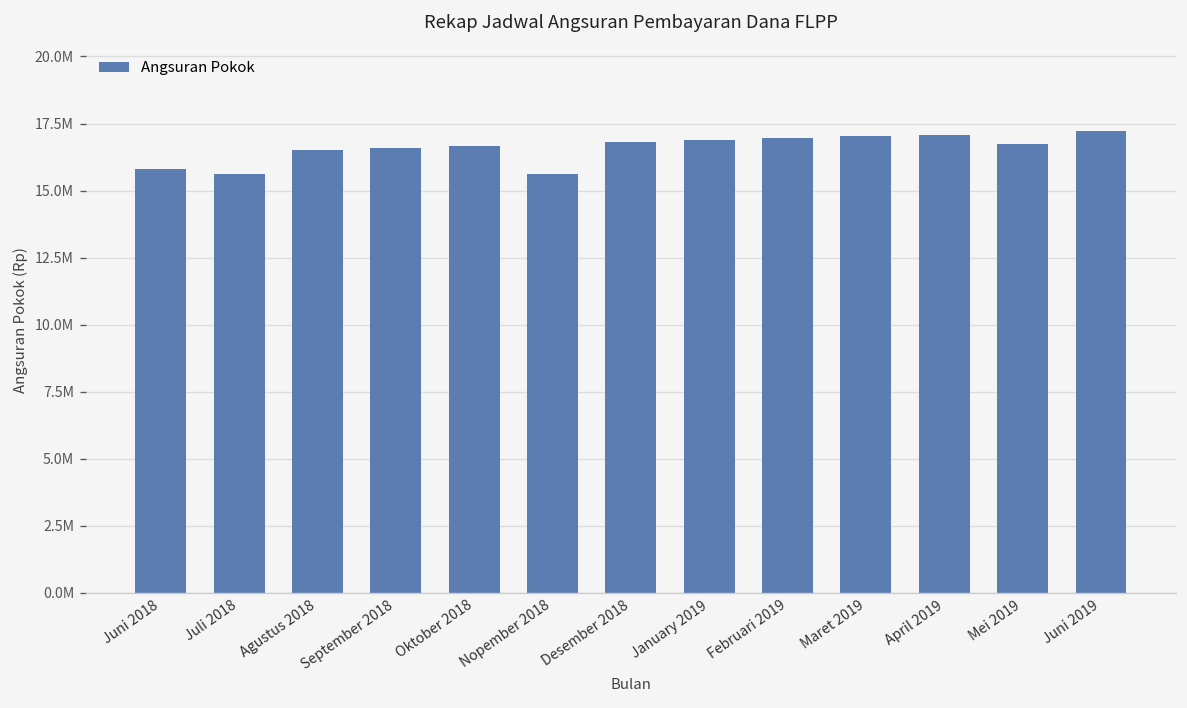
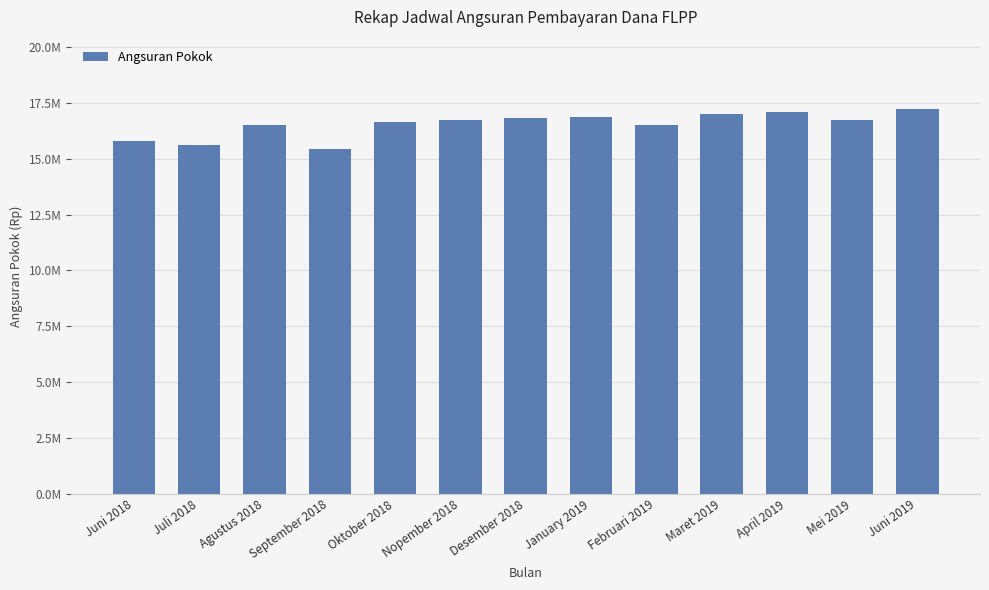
  {
    "Juni 2018": 15800000,
    "Juli 2018": 15600000,
    "Agustus 2018": 16500000,
-   "September 2018": 16600000,
+   "September 2018": 15400000,
    "Oktober 2018": 16700000,
-   "Nopember 2018": 15600000,
+   "Nopember 2018": 16700000,
    "Desember 2018": 16800000,
    "January 2019": 16900000,
-   "Februari 2019": 16900000,
+   "Februari 2019": 16500000,
    "Maret 2019": 17000000,
    "April 2019": 17100000,
    "Mei 2019": 16700000,
    "Juni 2019": 17200000
  }
